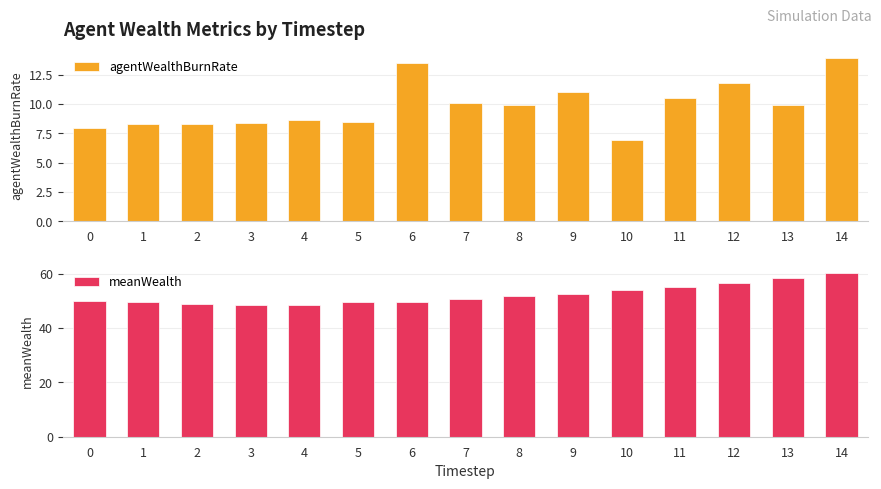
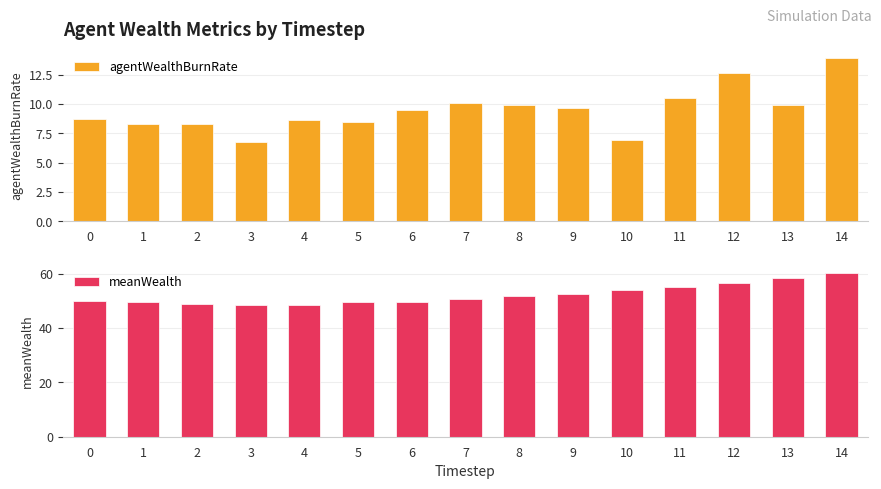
  {
    "Agent Wealth Metrics by Timestep": {
-     "0": 7.9,
+     "0": 8.7,
      "1": 8.3,
      "2": 8.3,
-     "3": 8.4,
+     "3": 6.8,
      "4": 8.7,
      "5": 8.5,
-     "6": 13.5,
+     "6": 9.5,
      "7": 10.1,
      "8": 10.0,
-     "9": 11.0,
+     "9": 9.7,
      "10": 6.9,
      "11": 10.5,
-     "12": 11.8,
+     "12": 12.6,
      "13": 10.0,
      "14": 14.0
    }
  }
